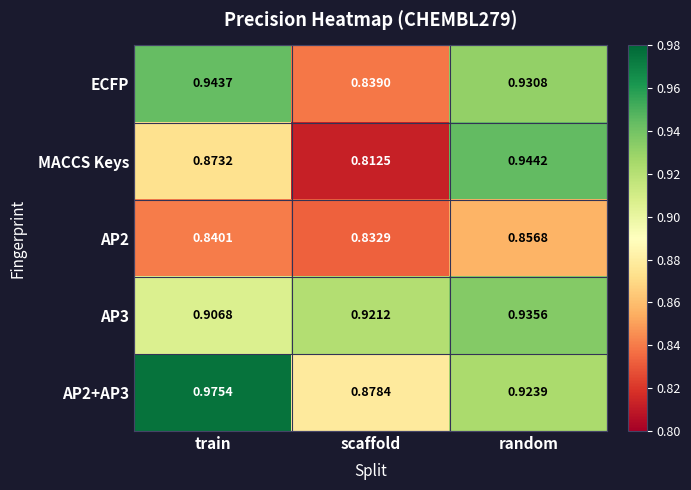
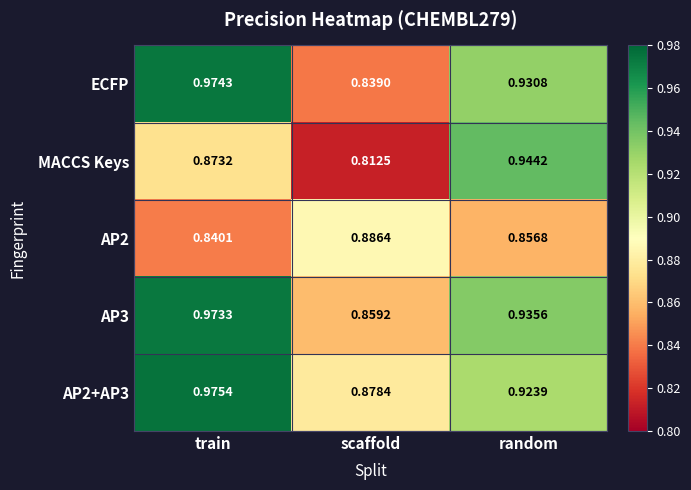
  {
    "ECFP": {
-     "train": 0.9437,
+     "train": 0.9743,
      "scaffold": 0.8390,
      "random": 0.9308
    },
    "MACCS Keys": {
      "train": 0.8732,
      "scaffold": 0.8125,
      "random": 0.9442
    },
    "AP2": {
      "train": 0.8401,
-     "scaffold": 0.8329,
+     "scaffold": 0.8864,
      "random": 0.8568
    },
    "AP3": {
-     "train": 0.9068,
-     "scaffold": 0.9212,
+     "train": 0.9733,
+     "scaffold": 0.8592,
      "random": 0.9356
    },
    "AP2+AP3": {
      "train": 0.9754,
      "scaffold": 0.8784,
      "random": 0.9239
    }
  }
